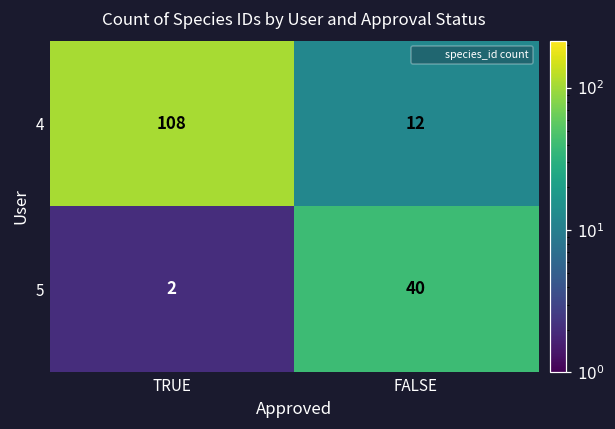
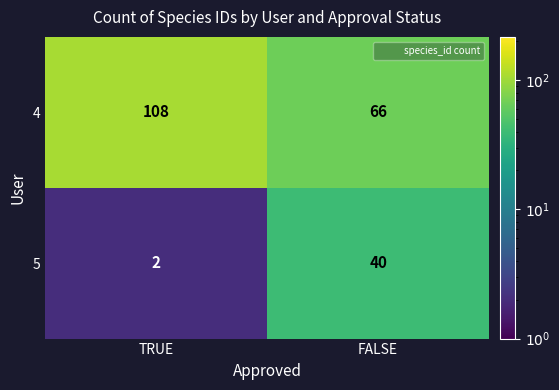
  {
    "4": {
      "TRUE": 108,
-     "FALSE": 12
+     "FALSE": 66
    },
    "5": {
      "TRUE": 2,
      "FALSE": 40
    }
  }
